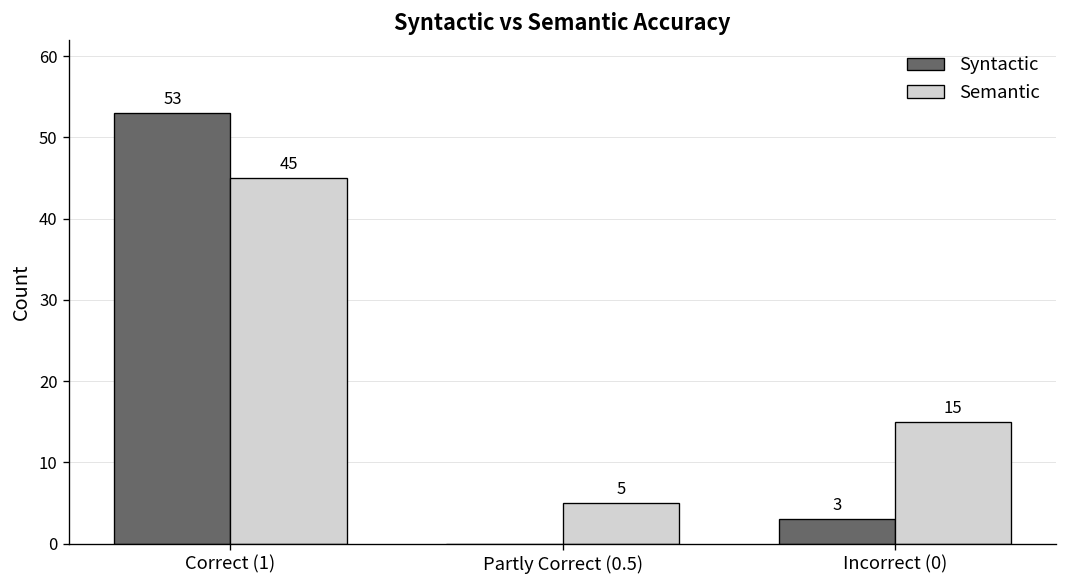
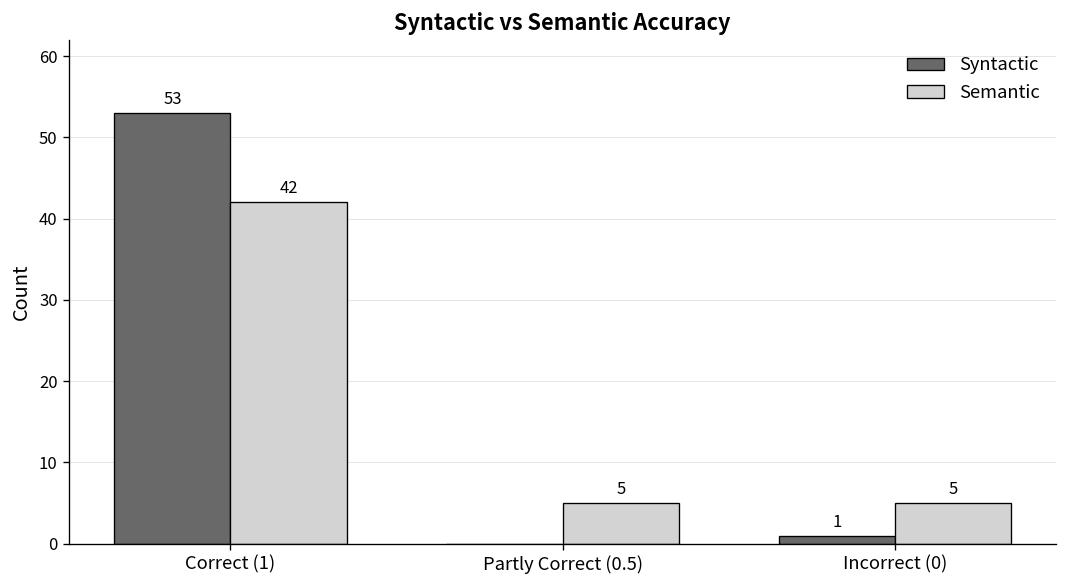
  {
    "Syntactic": {
      "Correct (1)": 53,
-     "Incorrect (0)": 3
+     "Incorrect (0)": 1
    },
    "Semantic": {
-     "Correct (1)": 45,
+     "Correct (1)": 42,
      "Partly Correct (0.5)": 5,
-     "Incorrect (0)": 15
+     "Incorrect (0)": 5
    }
  }
